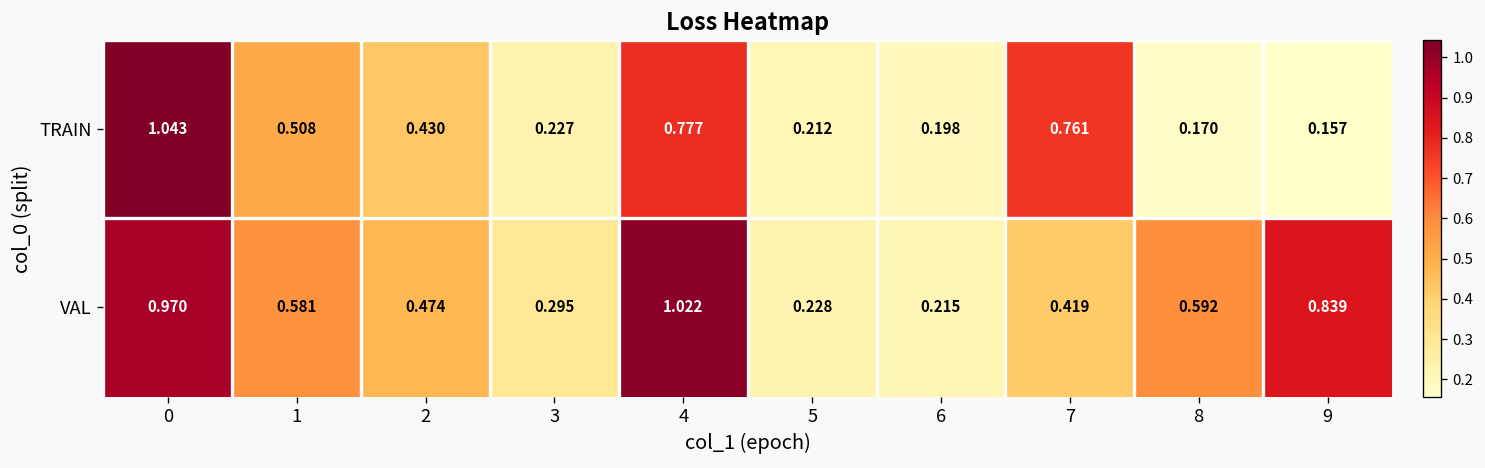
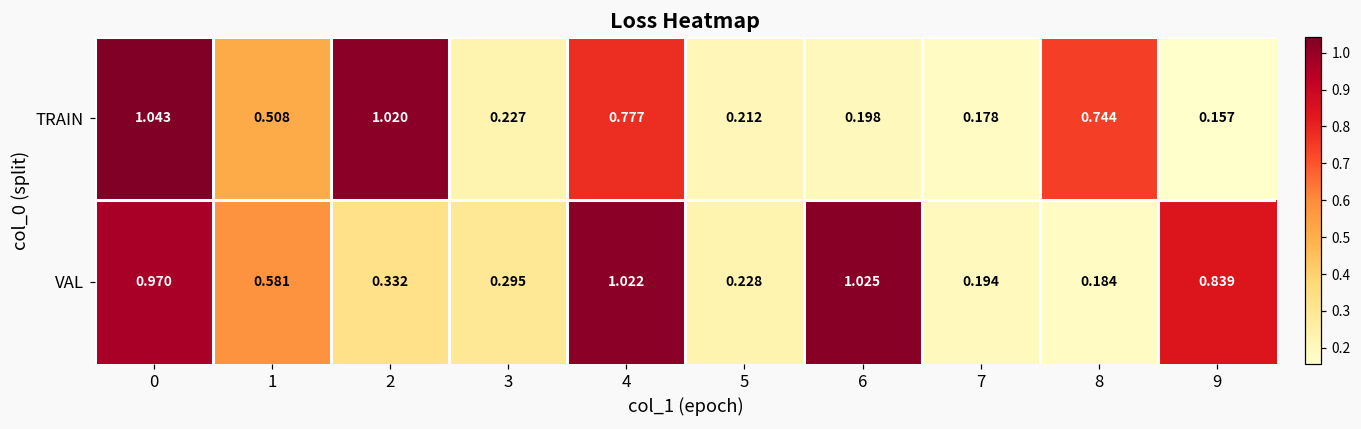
  {
    "TRAIN": {
      "0": 1.043,
      "1": 0.508,
-     "2": 0.430,
+     "2": 1.020,
      "3": 0.227,
      "4": 0.777,
      "5": 0.212,
      "6": 0.198,
-     "7": 0.761,
-     "8": 0.170,
+     "7": 0.178,
+     "8": 0.744,
      "9": 0.157
    },
    "VAL": {
      "0": 0.970,
      "1": 0.581,
-     "2": 0.474,
+     "2": 0.332,
      "3": 0.295,
      "4": 1.022,
      "5": 0.228,
-     "6": 0.215,
-     "7": 0.419,
-     "8": 0.592,
+     "6": 1.025,
+     "7": 0.194,
+     "8": 0.184,
      "9": 0.839
    }
  }
